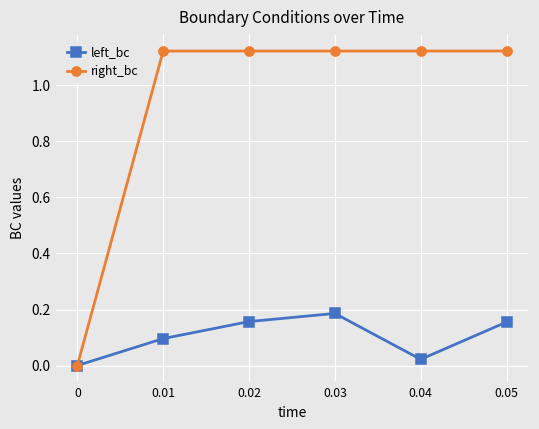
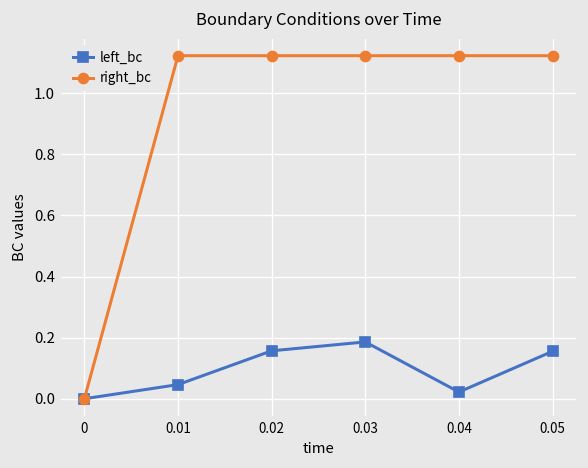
  {
    "left_bc": {
-     "0.01": 0.10,
+     "0.01": 0.05,
      "0.02": 0.16,
      "0.03": 0.19,
      "0.04": 0.02,
      "0.05": 0.16
    },
    "right_bc": {
      "0.01": 1.12,
      "0.02": 1.12,
      "0.03": 1.12,
      "0.04": 1.12,
      "0.05": 1.12
    }
  }
